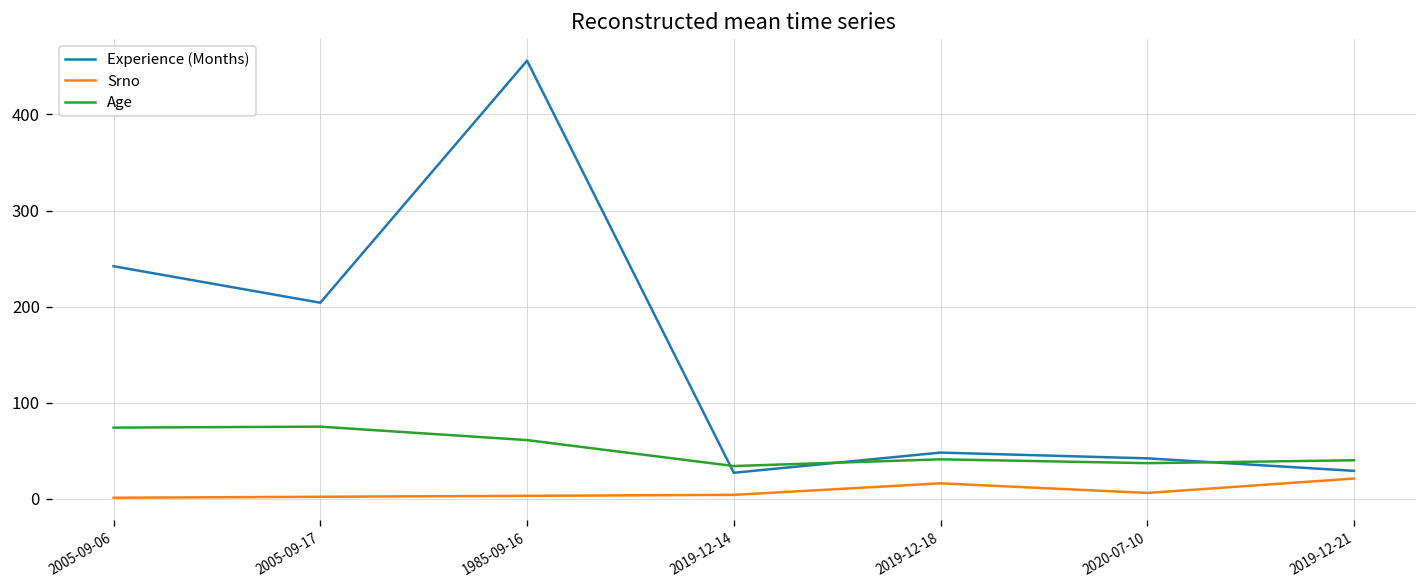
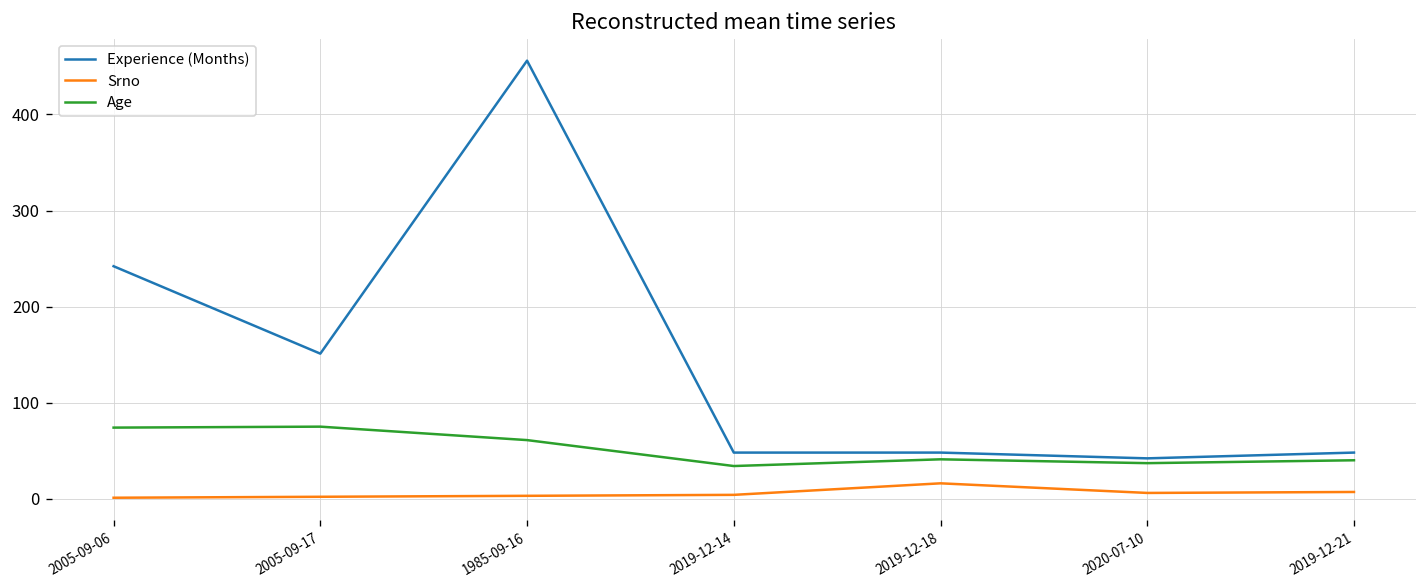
  {
    "Experience (Months)": {
      "2005-09-06": 240,
-     "2005-09-17": 200,
+     "2005-09-17": 150,
      "1985-09-16": 460,
-     "2019-12-14": 30,
+     "2019-12-14": 50,
      "2019-12-18": 50,
      "2020-07-10": 40,
-     "2019-12-21": 30
+     "2019-12-21": 50
    },
    "Srno": {
      "2005-09-06": 0,
      "2005-09-17": 0,
      "1985-09-16": 0,
      "2019-12-14": 0,
      "2019-12-18": 20,
      "2020-07-10": 10,
-     "2019-12-21": 20
+     "2019-12-21": 10
    },
    "Age": {
      "2005-09-06": 70,
      "2005-09-17": 80,
      "1985-09-16": 60,
      "2019-12-14": 30,
      "2019-12-18": 40,
      "2020-07-10": 40,
      "2019-12-21": 40
    }
  }
